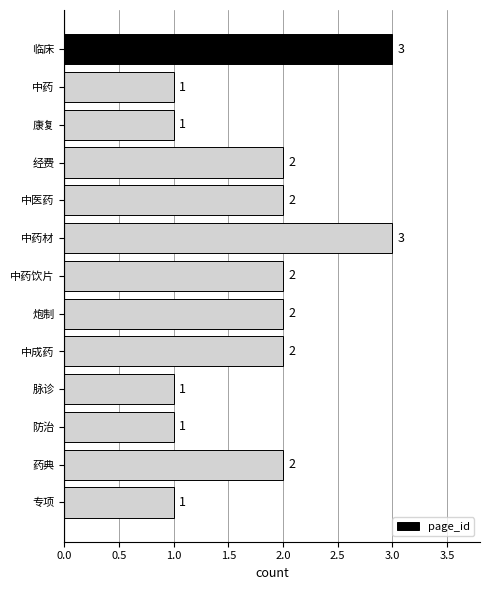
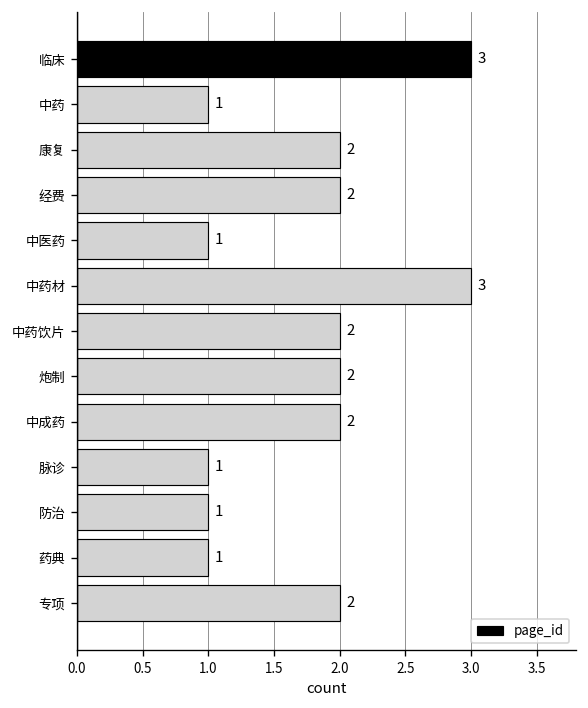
  {
    "临床": 3,
    "中药": 1,
-   "康复": 1,
+   "康复": 2,
    "经费": 2,
-   "中医药": 2,
+   "中医药": 1,
    "中药材": 3,
    "中药饮片": 2,
    "炮制": 2,
    "中成药": 2,
    "脉诊": 1,
    "防治": 1,
-   "药典": 2,
-   "专项": 1
+   "药典": 1,
+   "专项": 2
  }
